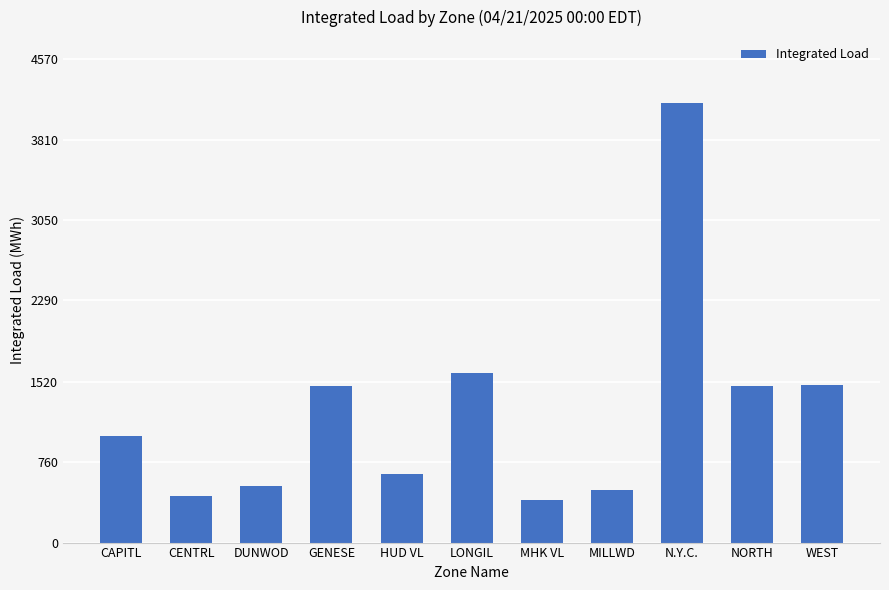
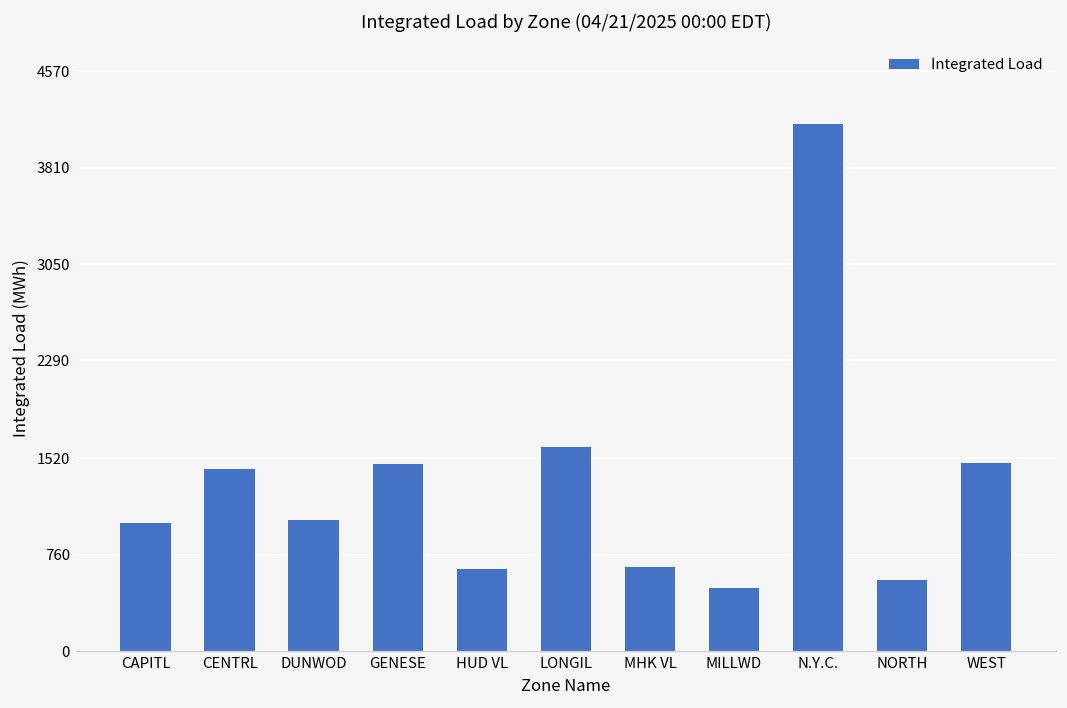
  {
    "CAPITL": 1010,
-   "CENTRL": 440,
-   "DUNWOD": 530,
+   "CENTRL": 1430,
+   "DUNWOD": 1030,
    "GENESE": 1480,
    "HUD VL": 650,
    "LONGIL": 1610,
-   "MHK VL": 400,
+   "MHK VL": 660,
    "MILLWD": 500,
    "N.Y.C.": 4160,
-   "NORTH": 1480,
+   "NORTH": 560,
    "WEST": 1490
  }
